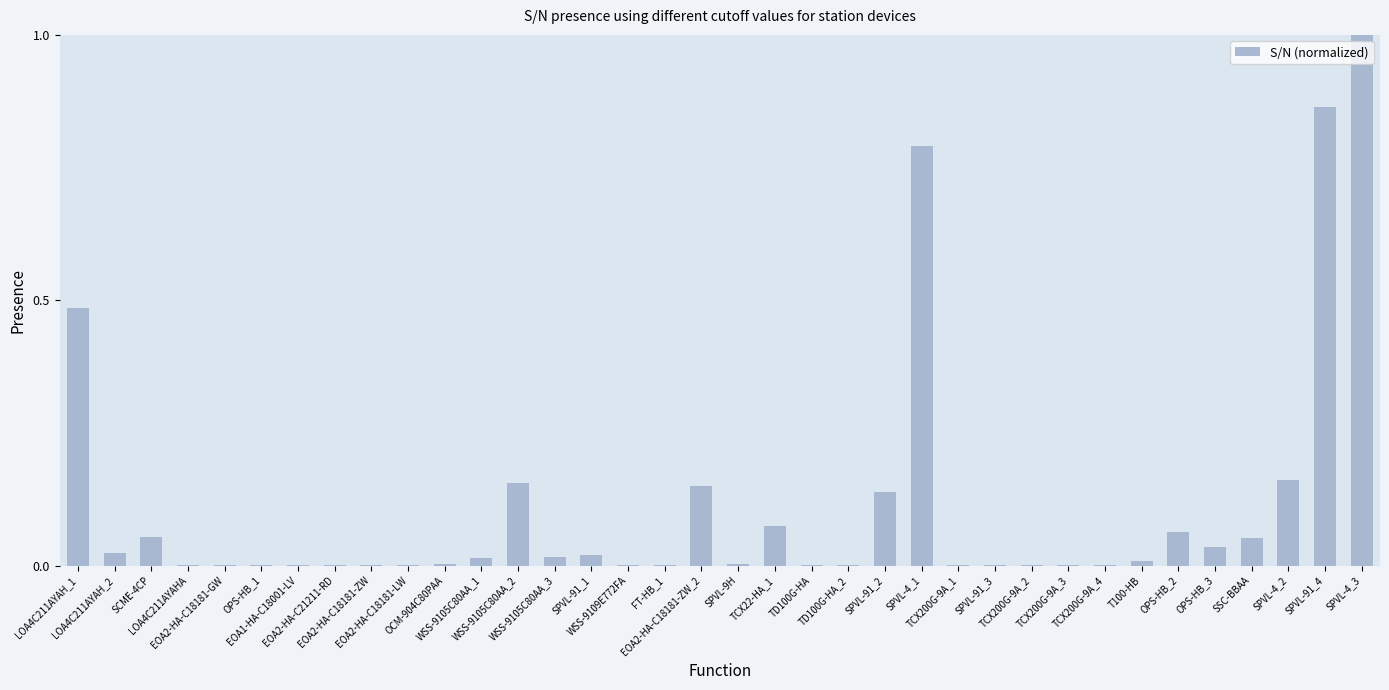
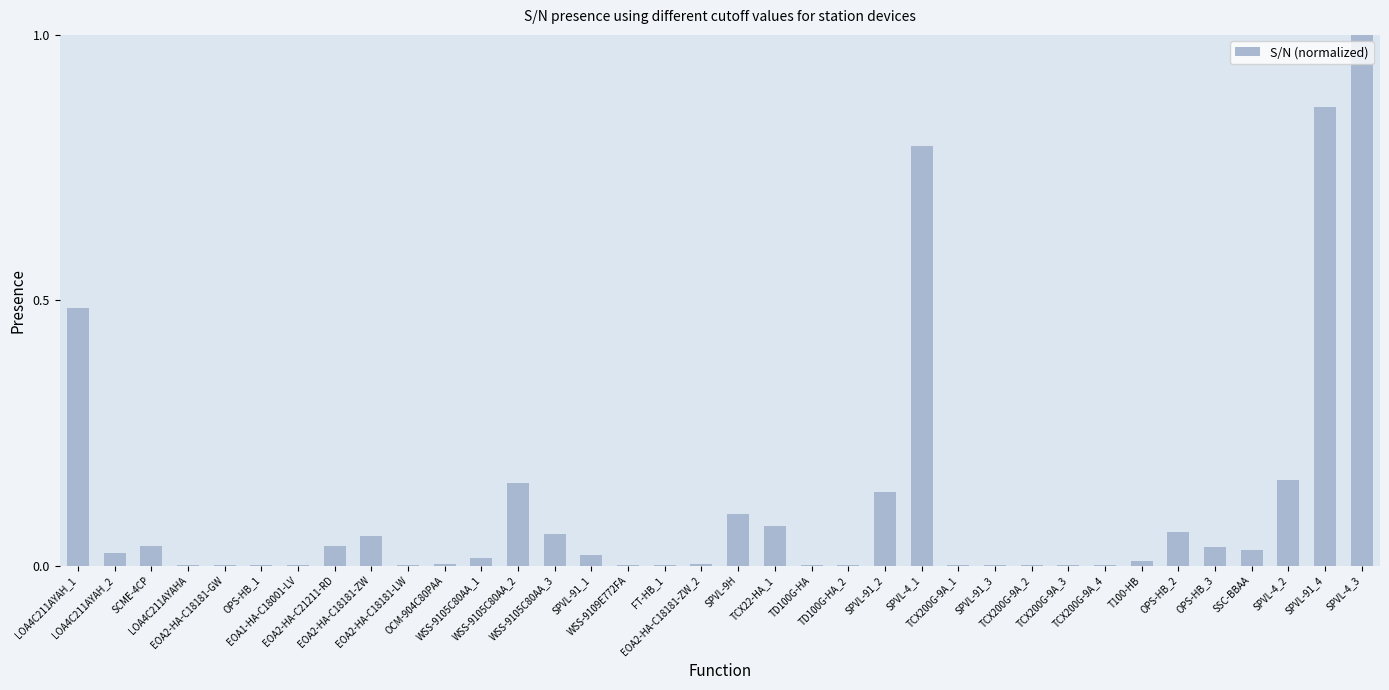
  {
    "LOA4C211AYAH_1": 0.48,
    "LOA4C211AYAH_2": 0.02,
-   "SCME-4CP": 0.05,
-   "EOA2-HA-C21211-RD": 0.00,
-   "EOA2-HA-C18181-ZW": 0.00,
+   "SCME-4CP": 0.04,
+   "EOA2-HA-C21211-RD": 0.04,
+   "EOA2-HA-C18181-ZW": 0.06,
    "WSS-9105C80AA_1": 0.01,
    "WSS-9105C80AA_2": 0.16,
-   "WSS-9105C80AA_3": 0.02,
+   "WSS-9105C80AA_3": 0.06,
    "SPVL-91_1": 0.02,
-   "EOA2-HA-C18181-ZW_2": 0.15,
-   "SPVL-9H": 0.00,
+   "EOA2-HA-C18181-ZW_2": 0.00,
+   "SPVL-9H": 0.10,
    "TCX22-HA_1": 0.08,
    "SPVL-91_2": 0.14,
    "SPVL-4_1": 0.79,
    "T100-HB": 0.01,
    "OPS-HB_2": 0.06,
    "OPS-HB_3": 0.03,
-   "SSC-BBAA": 0.05,
+   "SSC-BBAA": 0.03,
    "SPVL-4_2": 0.16,
    "SPVL-91_4": 0.86,
    "SPVL-4_3": 1.00
  }
